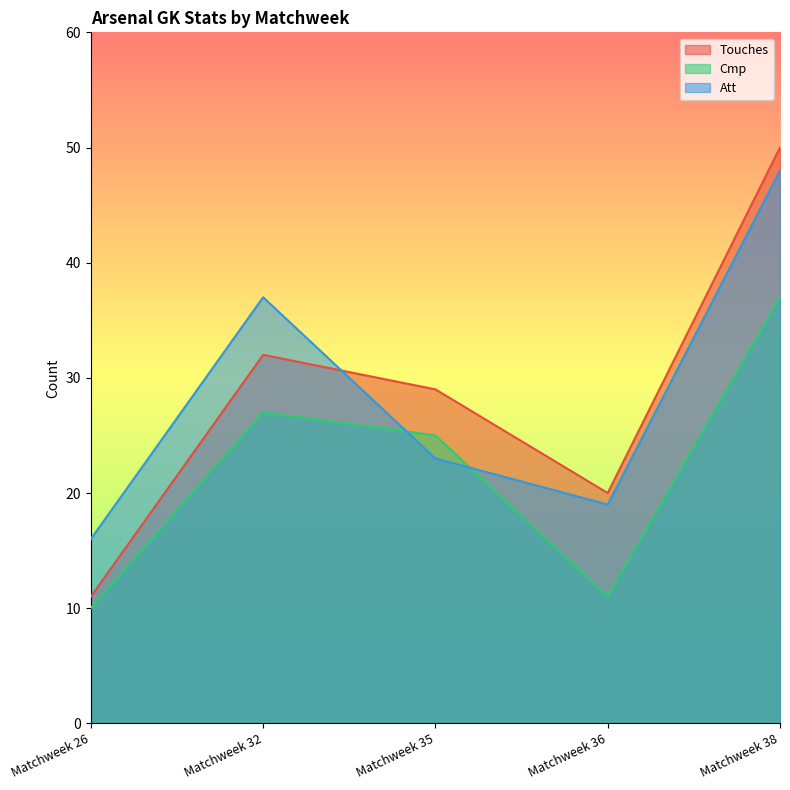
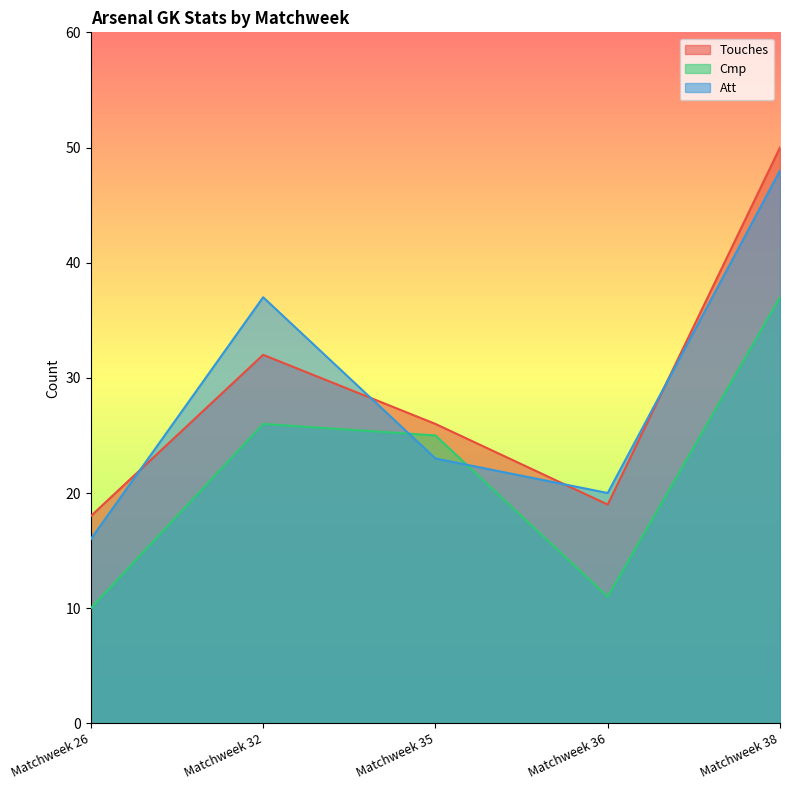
  {
    "Touches": {
-     "Matchweek 26": 11,
+     "Matchweek 26": 18,
      "Matchweek 32": 32,
-     "Matchweek 35": 29,
-     "Matchweek 36": 20,
+     "Matchweek 35": 26,
+     "Matchweek 36": 19,
      "Matchweek 38": 50
    },
    "Cmp": {
      "Matchweek 26": 10,
-     "Matchweek 32": 27,
+     "Matchweek 32": 26,
      "Matchweek 35": 25,
      "Matchweek 36": 11,
      "Matchweek 38": 37
    },
    "Att": {
      "Matchweek 26": 16,
      "Matchweek 32": 37,
      "Matchweek 35": 23,
-     "Matchweek 36": 19,
+     "Matchweek 36": 20,
      "Matchweek 38": 48
    }
  }
